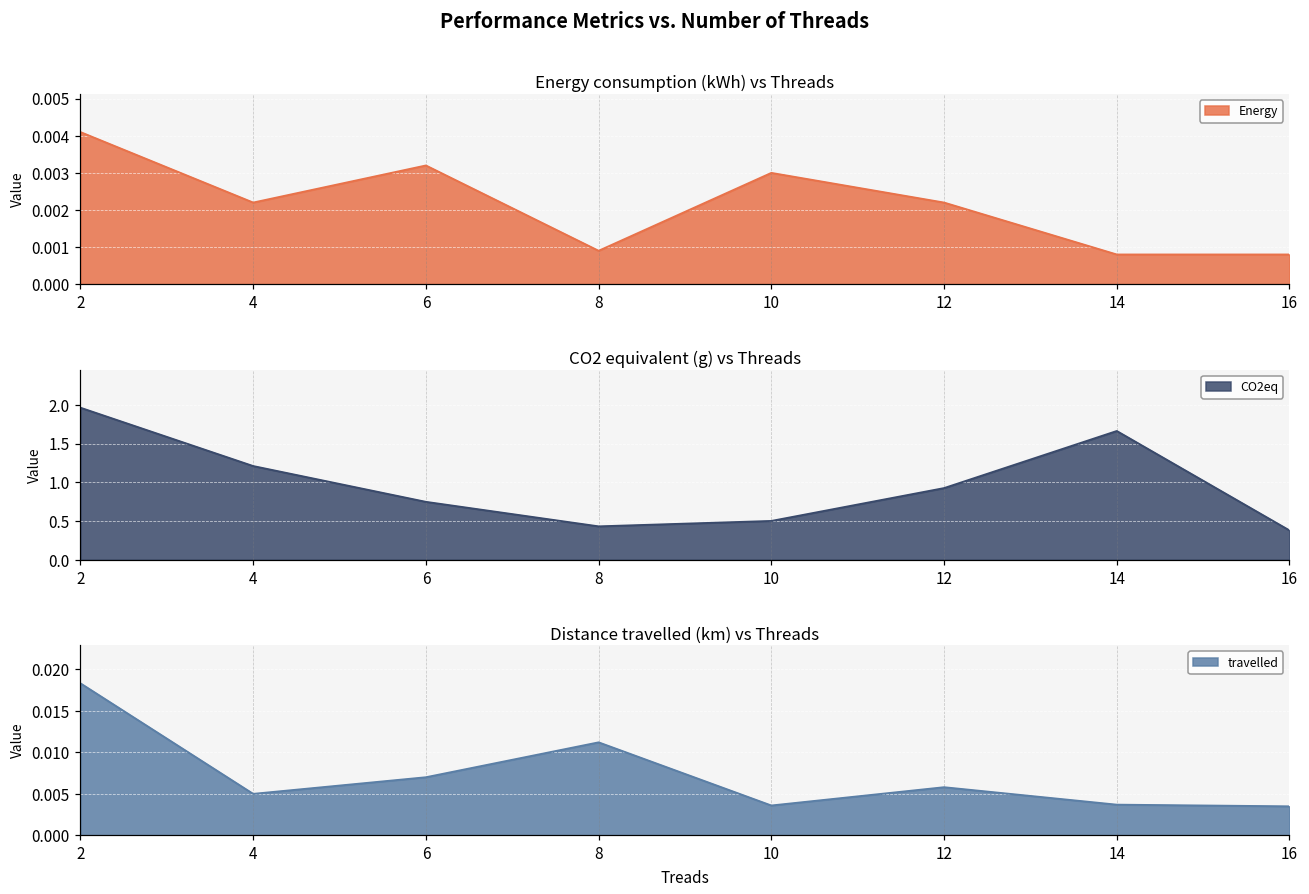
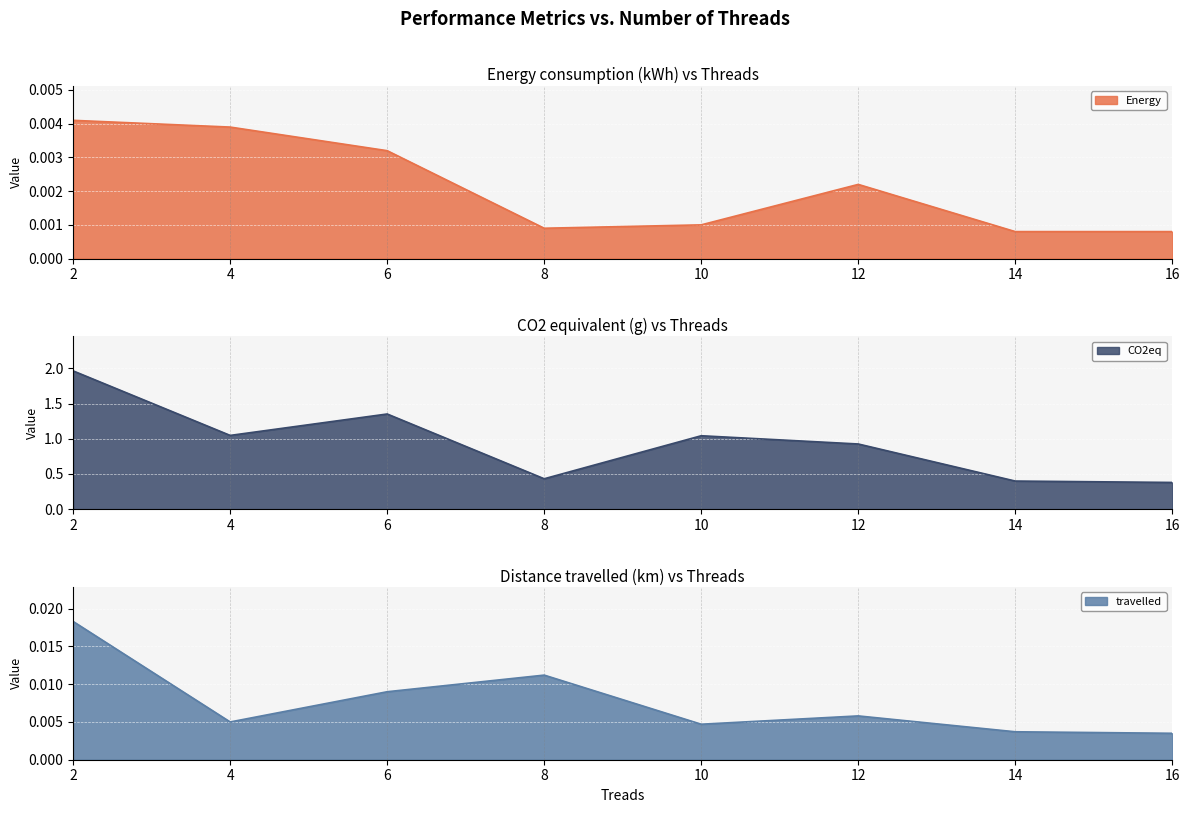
  {
    "Energy consumption (kWh) vs Threads": {
      "2": 0.0041,
-     "4": 0.0022,
+     "4": 0.0039,
      "6": 0.0032,
      "8": 0.0009,
-     "10": 0.003,
+     "10": 0.001,
      "12": 0.0022,
      "14": 0.0008,
      "16": 0.0008
    },
    "CO2 equivalent (g) vs Threads": {
      "2": 2.0,
-     "4": 1.2,
-     "6": 0.7,
+     "4": 1.0,
+     "6": 1.4,
      "8": 0.4,
-     "10": 0.5,
+     "10": 1.0,
      "12": 0.9,
-     "14": 1.7,
+     "14": 0.4,
      "16": 0.4
    },
    "Distance travelled (km) vs Threads": {
      "2": 0.018,
      "4": 0.005,
-     "6": 0.007,
+     "6": 0.009,
      "8": 0.011,
-     "10": 0.004,
+     "10": 0.005,
      "12": 0.006,
      "14": 0.004,
      "16": 0.004
    }
  }
